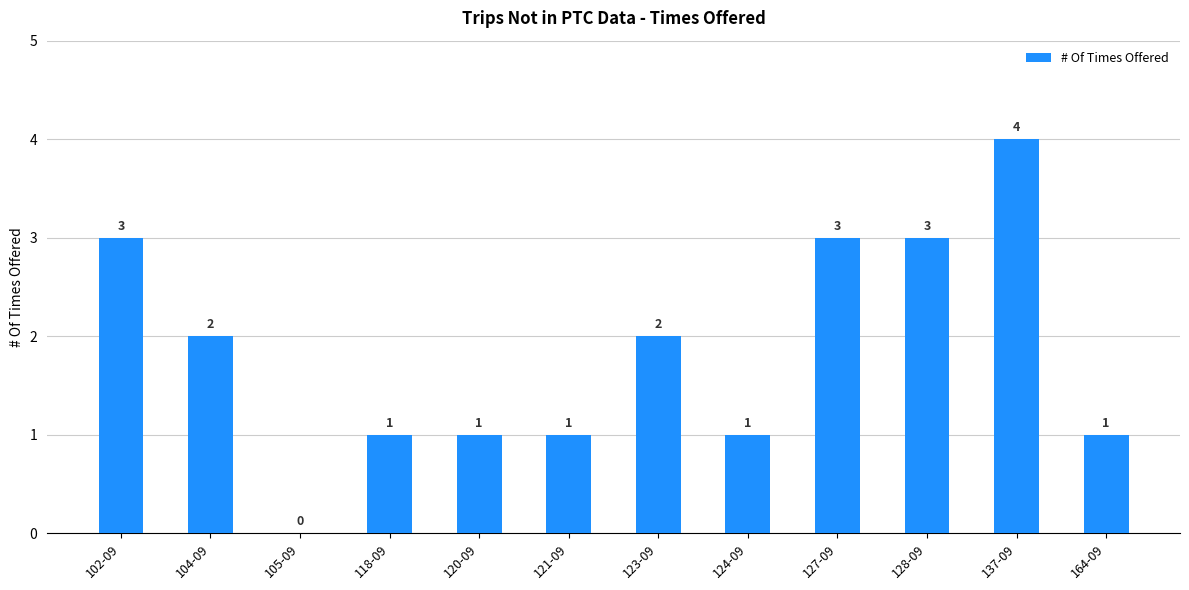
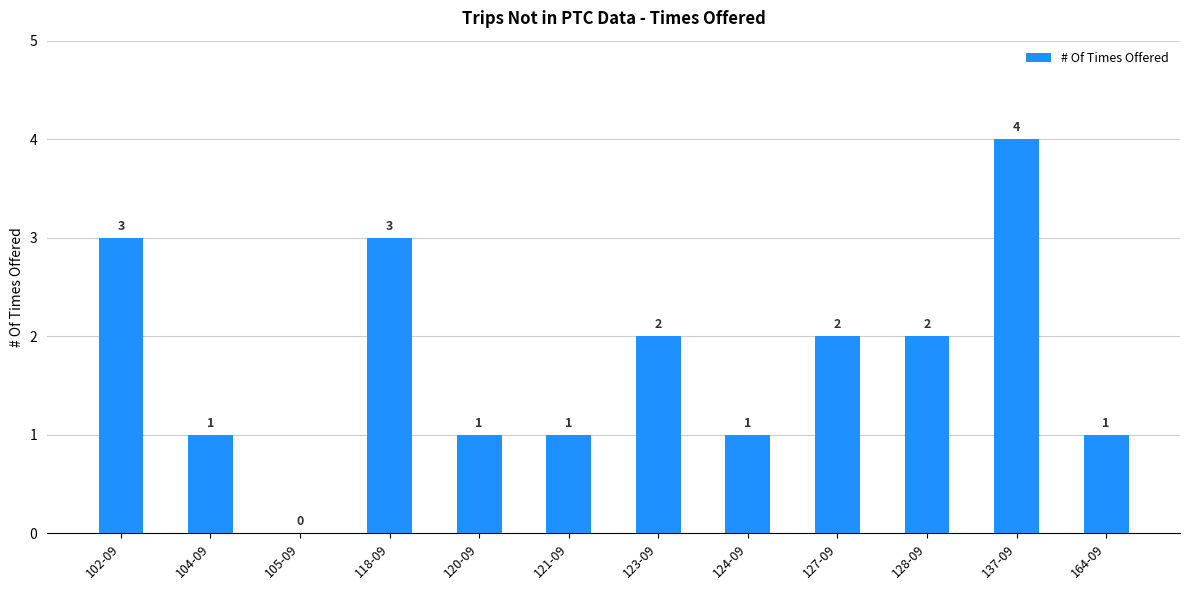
  {
    "102-09": 3,
-   "104-09": 2,
+   "104-09": 1,
    "105-09": 0,
-   "118-09": 1,
+   "118-09": 3,
    "120-09": 1,
    "121-09": 1,
    "123-09": 2,
    "124-09": 1,
-   "127-09": 3,
-   "128-09": 3,
+   "127-09": 2,
+   "128-09": 2,
    "137-09": 4,
    "164-09": 1
  }
